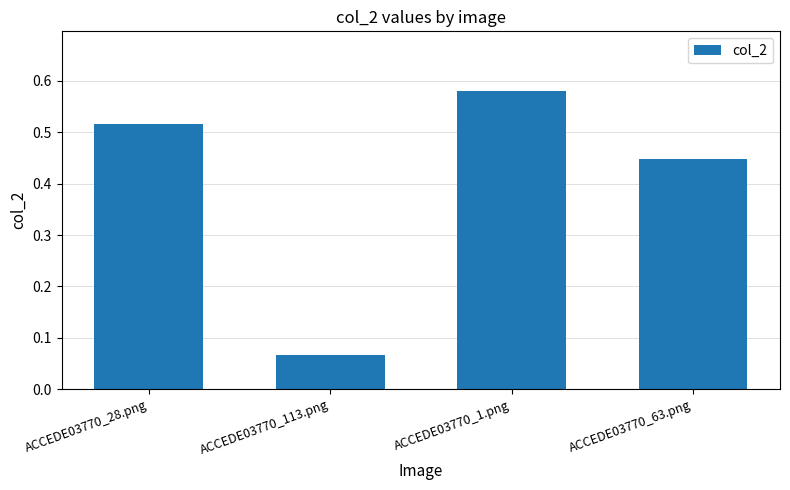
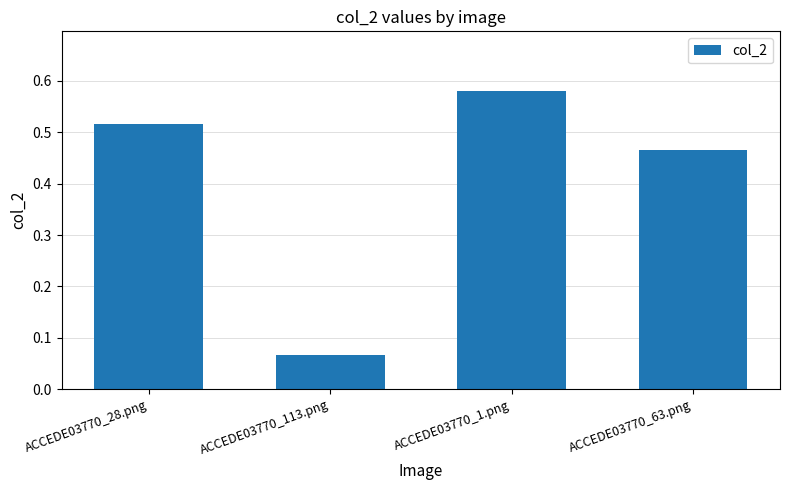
  {
    "ACCEDE03770_28.png": 0.52,
    "ACCEDE03770_113.png": 0.07,
    "ACCEDE03770_1.png": 0.58,
-   "ACCEDE03770_63.png": 0.45
+   "ACCEDE03770_63.png": 0.47
  }
